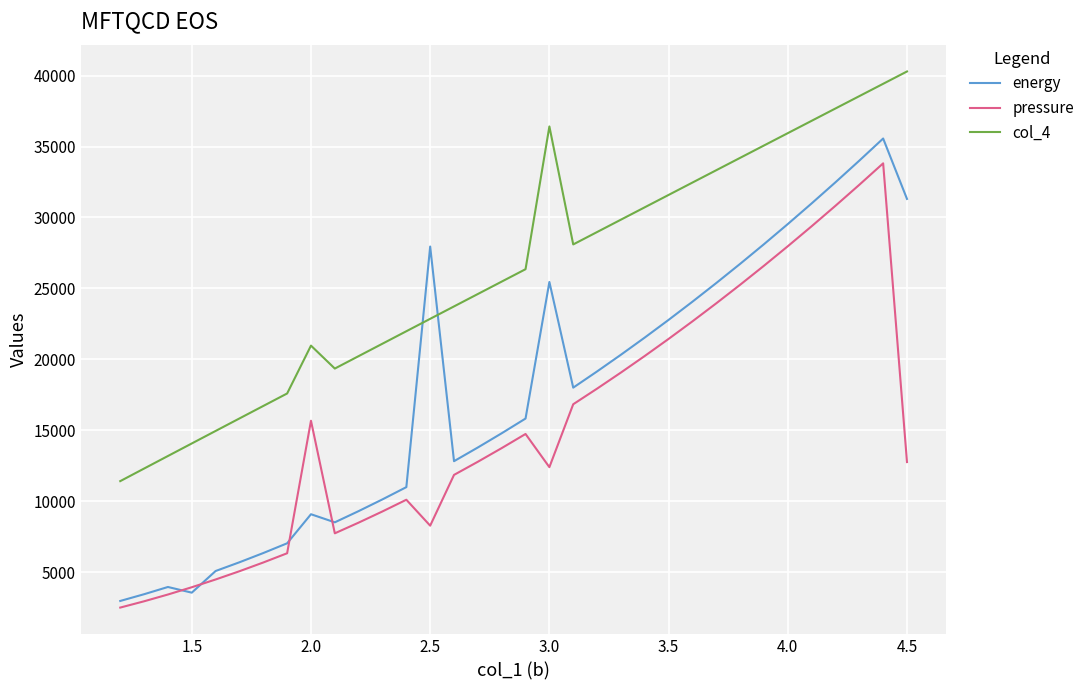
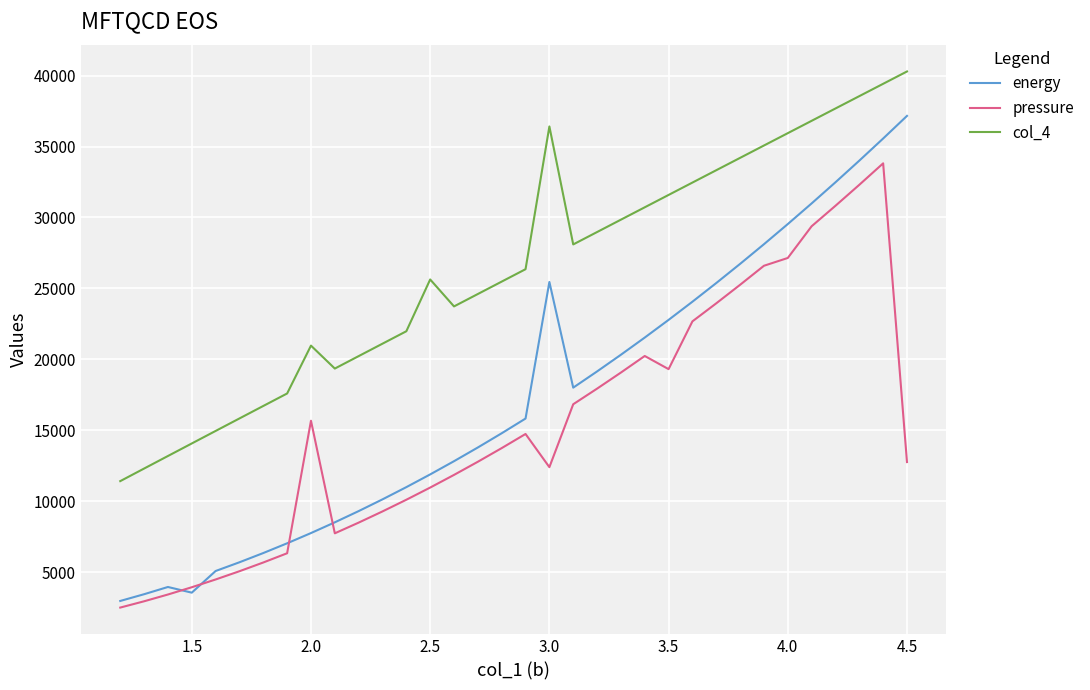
  {
    "energy": {
      "1.5": 3600,
-     "2.0": 9100,
-     "2.5": 28000,
+     "2.0": 7800,
+     "2.5": 11900,
      "3.0": 25500,
      "3.5": 22800,
      "4.0": 29500,
-     "4.5": 31300
+     "4.5": 37200
    },
    "pressure": {
      "1.5": 3900,
      "2.0": 15700,
-     "2.5": 8300,
+     "2.5": 11000,
      "3.0": 12400,
-     "3.5": 21400,
-     "4.0": 28000,
+     "3.5": 19300,
+     "4.0": 27100,
      "4.5": 12800
    },
    "col_4": {
      "1.5": 14100,
      "2.0": 21000,
-     "2.5": 22900,
+     "2.5": 25600,
      "3.0": 36400,
      "3.5": 31600,
      "4.0": 35900,
      "4.5": 40300
    }
  }
